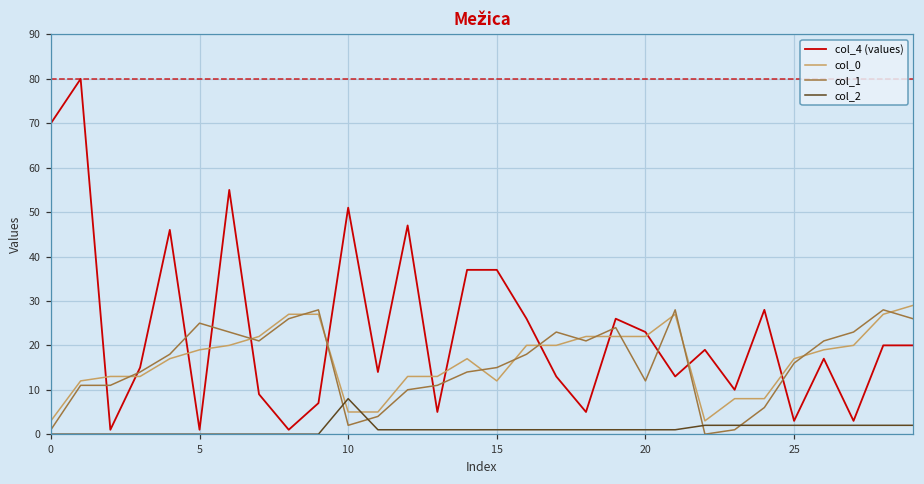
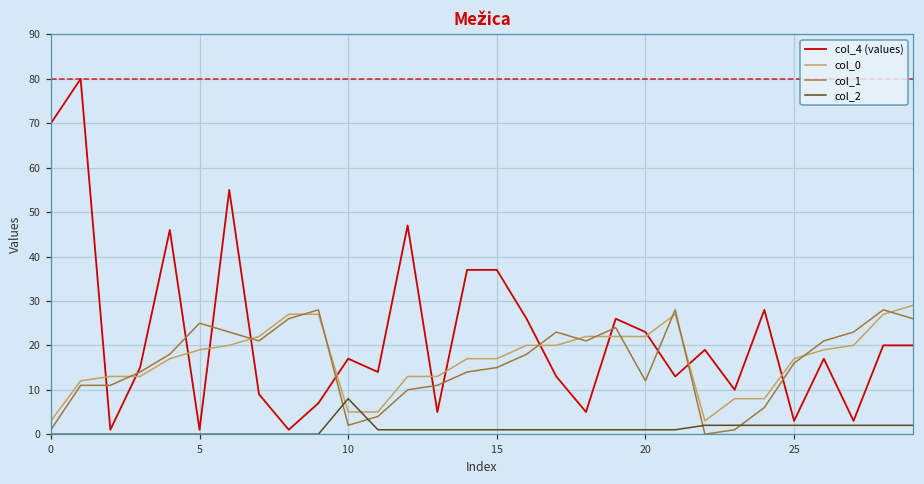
  {
    "col_4 (values)": {
      "0": 70,
      "5": 1,
-     "10": 51,
+     "10": 17,
      "15": 37,
      "20": 23,
      "25": 3
    },
    "col_0": {
      "0": 3,
      "5": 19,
      "10": 5,
-     "15": 12,
+     "15": 17,
      "20": 22,
      "25": 17
    },
    "col_1": {
      "0": 1,
      "5": 25,
      "10": 2,
      "15": 15,
      "20": 12,
      "25": 16
    },
    "col_2": {
      "0": 0,
      "5": 0,
      "10": 8,
      "15": 1,
      "20": 1,
      "25": 2
    }
  }
